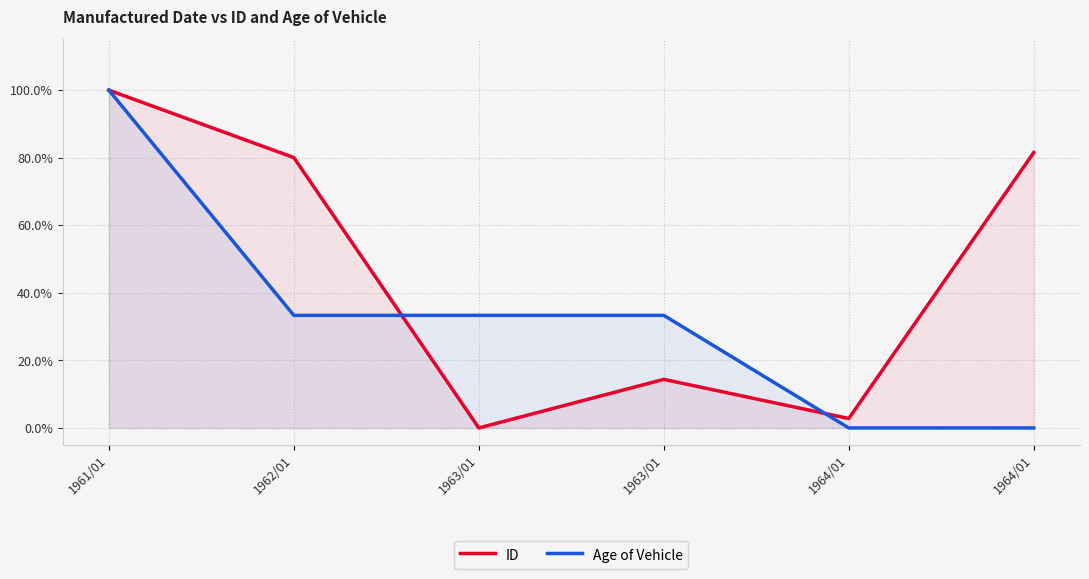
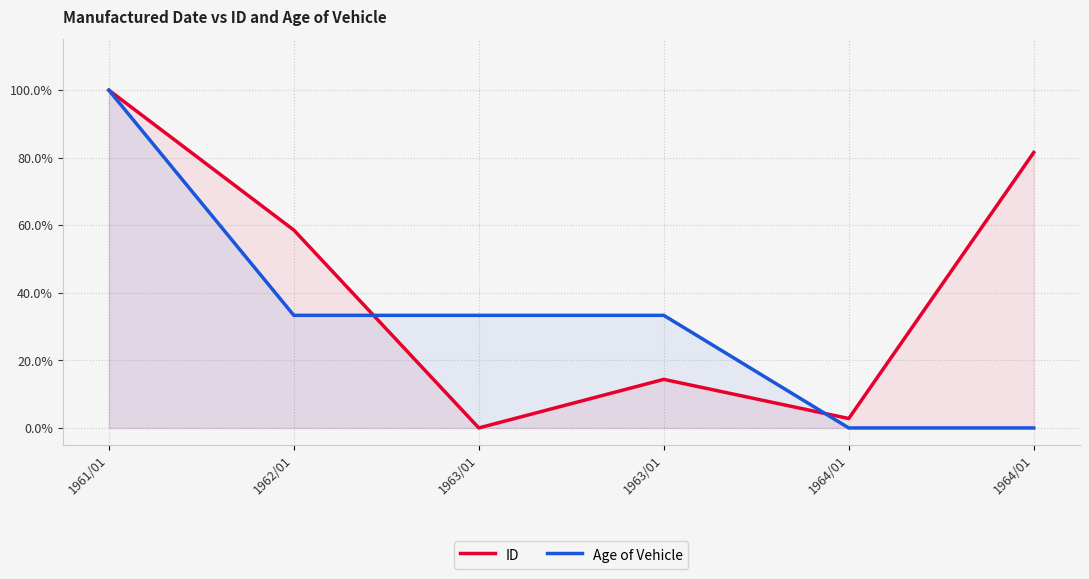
  {
    "ID": {
-     "1962/01": "80%"
+     "1962/01": "59%"
    },
    "Age of Vehicle": {
      "1962/01": "33%"
    }
  }
